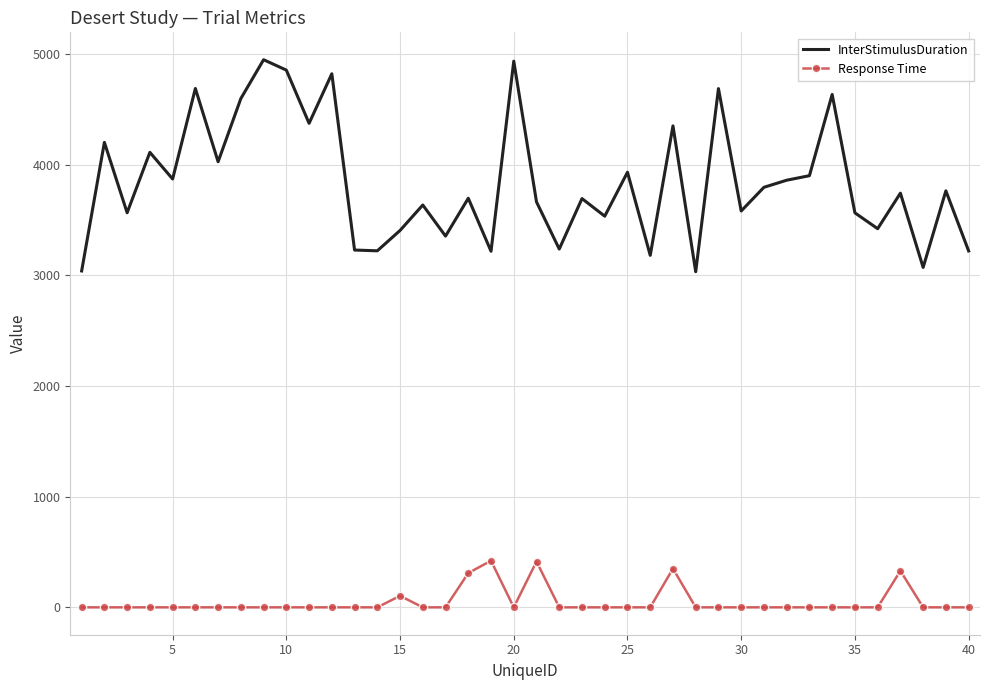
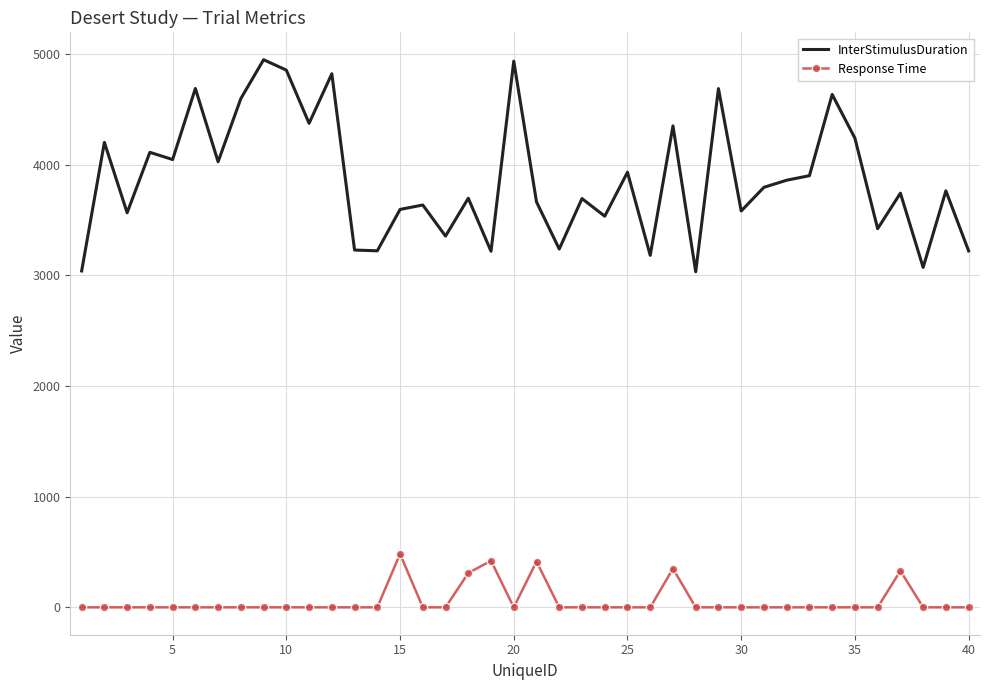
  {
    "InterStimulusDuration": {
-     "5": 3870,
+     "5": 4050,
      "10": 4850,
-     "15": 3410,
+     "15": 3600,
      "20": 4940,
      "25": 3930,
      "30": 3580,
-     "35": 3560,
+     "35": 4240,
      "40": 3220
    },
    "Response Time": {
      "5": 0,
      "10": 0,
-     "15": 100,
+     "15": 480,
      "20": 0,
      "25": 0,
      "30": 0,
      "35": 0,
      "40": 0
    }
  }
